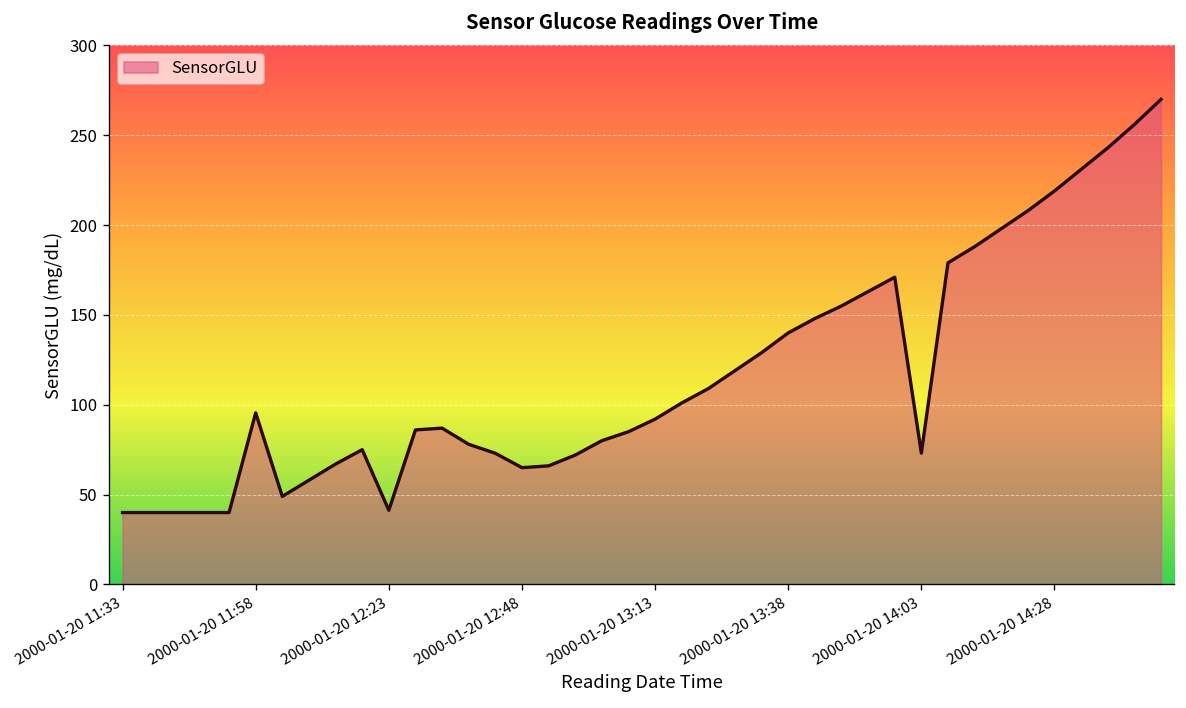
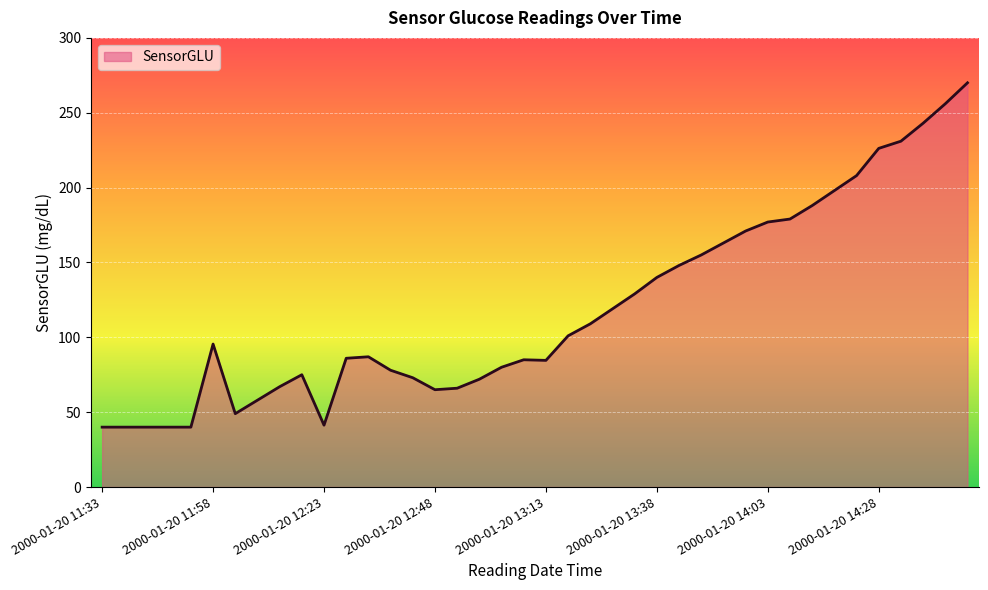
  {
    "2000-01-20 11:33": 40,
    "2000-01-20 11:58": 96,
    "2000-01-20 12:23": 41,
    "2000-01-20 12:48": 65,
-   "2000-01-20 13:13": 92,
+   "2000-01-20 13:13": 85,
    "2000-01-20 13:38": 140,
-   "2000-01-20 14:03": 73,
-   "2000-01-20 14:28": 219
+   "2000-01-20 14:03": 177,
+   "2000-01-20 14:28": 226
  }
